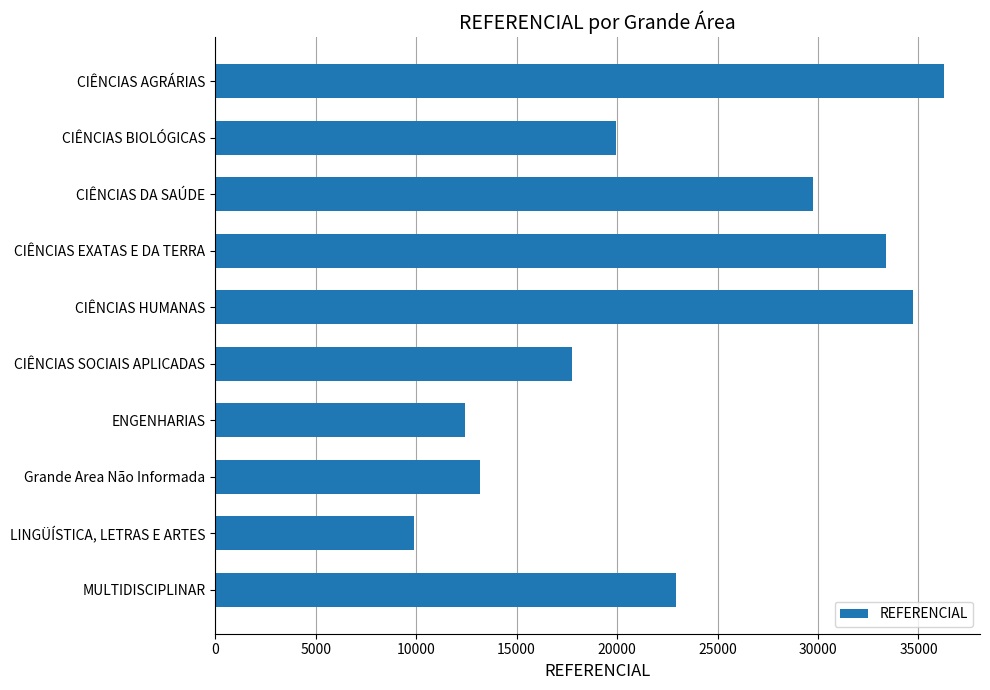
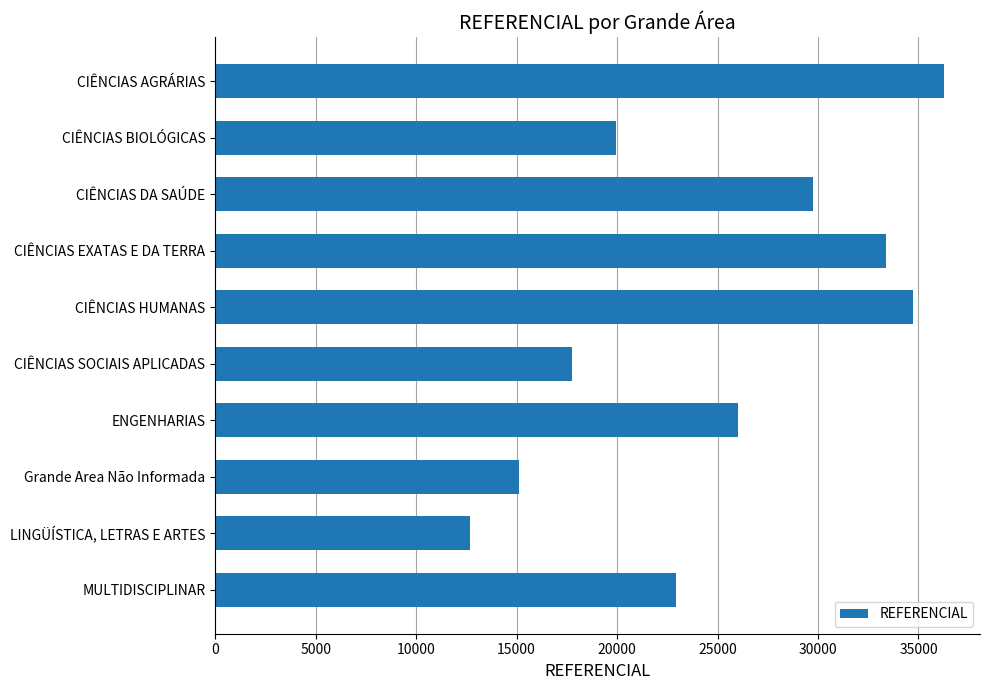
  {
    "CIÊNCIAS AGRÁRIAS": 36300,
    "CIÊNCIAS BIOLÓGICAS": 19900,
    "CIÊNCIAS DA SAÚDE": 29700,
    "CIÊNCIAS EXATAS E DA TERRA": 33400,
    "CIÊNCIAS HUMANAS": 34700,
    "CIÊNCIAS SOCIAIS APLICADAS": 17700,
-   "ENGENHARIAS": 12400,
-   "Grande Area Não Informada": 13200,
-   "LINGÜÍSTICA, LETRAS E ARTES": 9900,
+   "ENGENHARIAS": 26000,
+   "Grande Area Não Informada": 15100,
+   "LINGÜÍSTICA, LETRAS E ARTES": 12700,
    "MULTIDISCIPLINAR": 23000
  }
